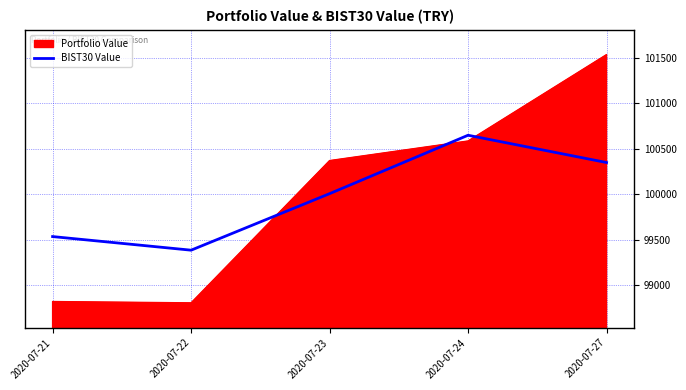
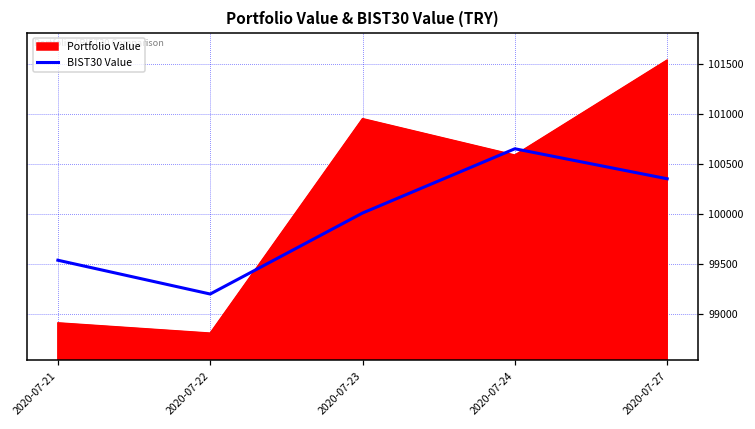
  {
    "Portfolio Value": {
-     "2020-07-21": 98800,
+     "2020-07-21": 98900,
      "2020-07-22": 98800,
-     "2020-07-23": 100400,
+     "2020-07-23": 101000,
      "2020-07-24": 100600,
      "2020-07-27": 101500
    },
    "BIST30 Value": {
      "2020-07-21": 99500,
-     "2020-07-22": 99400,
+     "2020-07-22": 99200,
      "2020-07-23": 100000,
      "2020-07-24": 100600,
      "2020-07-27": 100300
    }
  }
